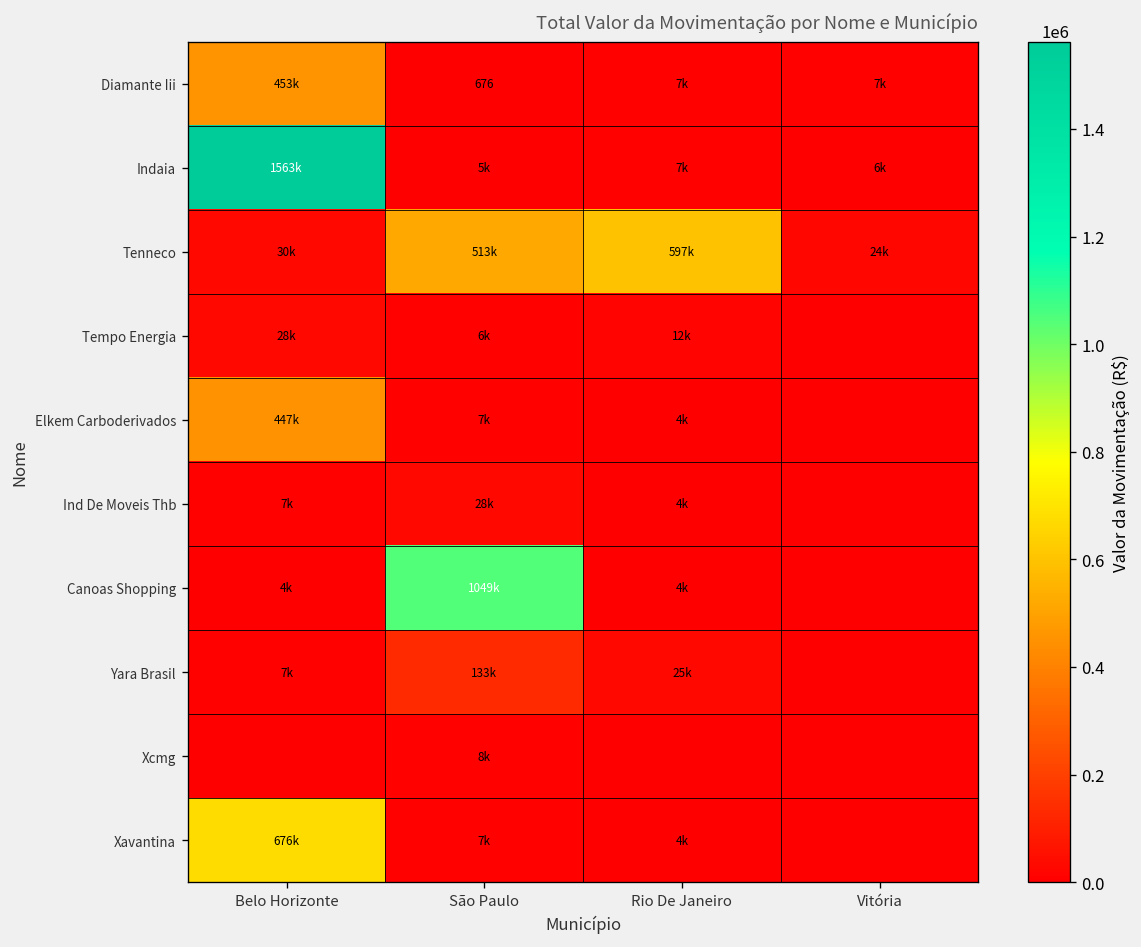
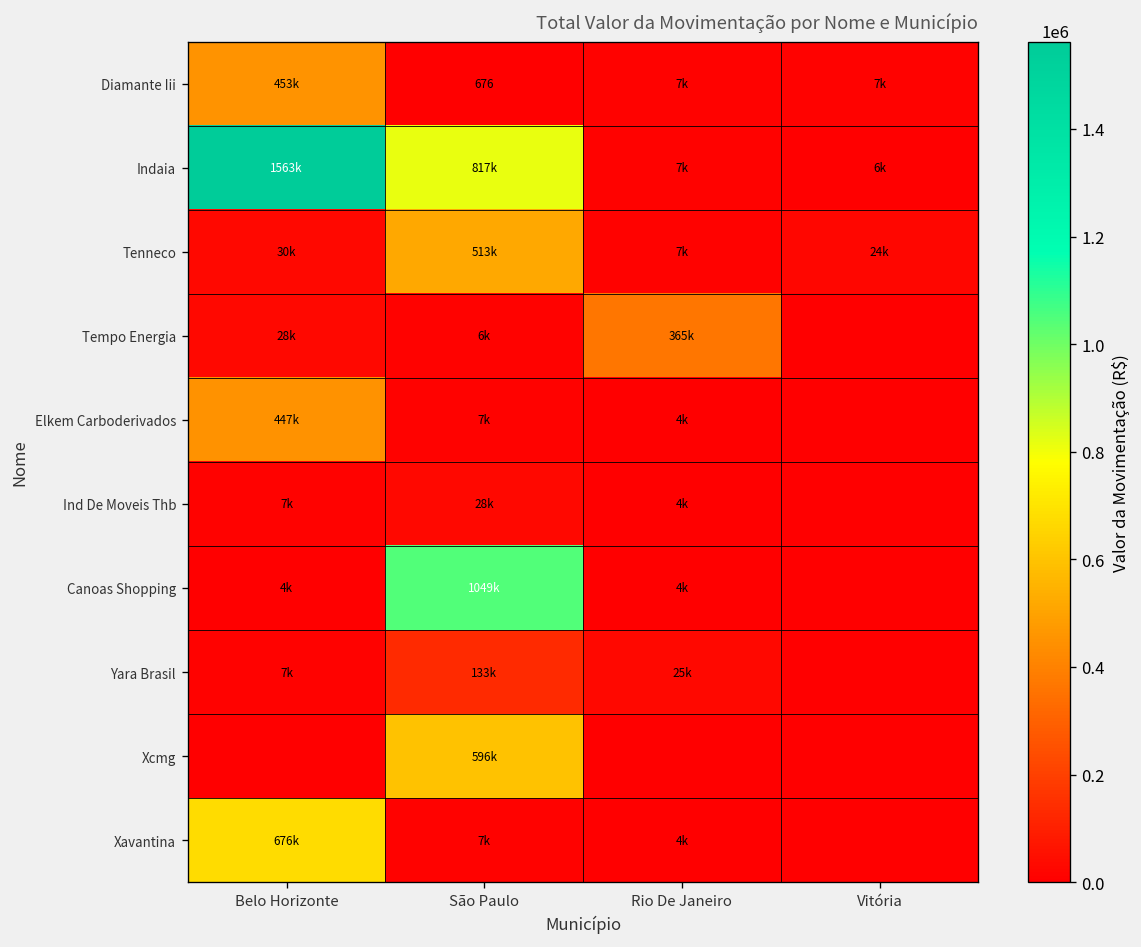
  {
    "Diamante Iii": {
      "Belo Horizonte": "453k",
      "São Paulo": "676",
      "Rio De Janeiro": "7k",
      "Vitória": "7k"
    },
    "Indaia": {
      "Belo Horizonte": "1563k",
-     "São Paulo": "5k",
+     "São Paulo": "817k",
      "Rio De Janeiro": "7k",
      "Vitória": "6k"
    },
    "Tenneco": {
      "Belo Horizonte": "30k",
      "São Paulo": "513k",
-     "Rio De Janeiro": "597k",
+     "Rio De Janeiro": "7k",
      "Vitória": "24k"
    },
    "Tempo Energia": {
      "Belo Horizonte": "28k",
      "São Paulo": "6k",
-     "Rio De Janeiro": "12k"
+     "Rio De Janeiro": "365k"
    },
    "Elkem Carboderivados": {
      "Belo Horizonte": "447k",
      "São Paulo": "7k",
      "Rio De Janeiro": "4k"
    },
    "Ind De Moveis Thb": {
      "Belo Horizonte": "7k",
      "São Paulo": "28k",
      "Rio De Janeiro": "4k"
    },
    "Canoas Shopping": {
      "Belo Horizonte": "4k",
      "São Paulo": "1049k",
      "Rio De Janeiro": "4k"
    },
    "Yara Brasil": {
      "Belo Horizonte": "7k",
      "São Paulo": "133k",
      "Rio De Janeiro": "25k"
    },
    "Xcmg": {
-     "São Paulo": "8k"
+     "São Paulo": "596k"
    },
    "Xavantina": {
      "Belo Horizonte": "676k",
      "São Paulo": "7k",
      "Rio De Janeiro": "4k"
    }
  }
